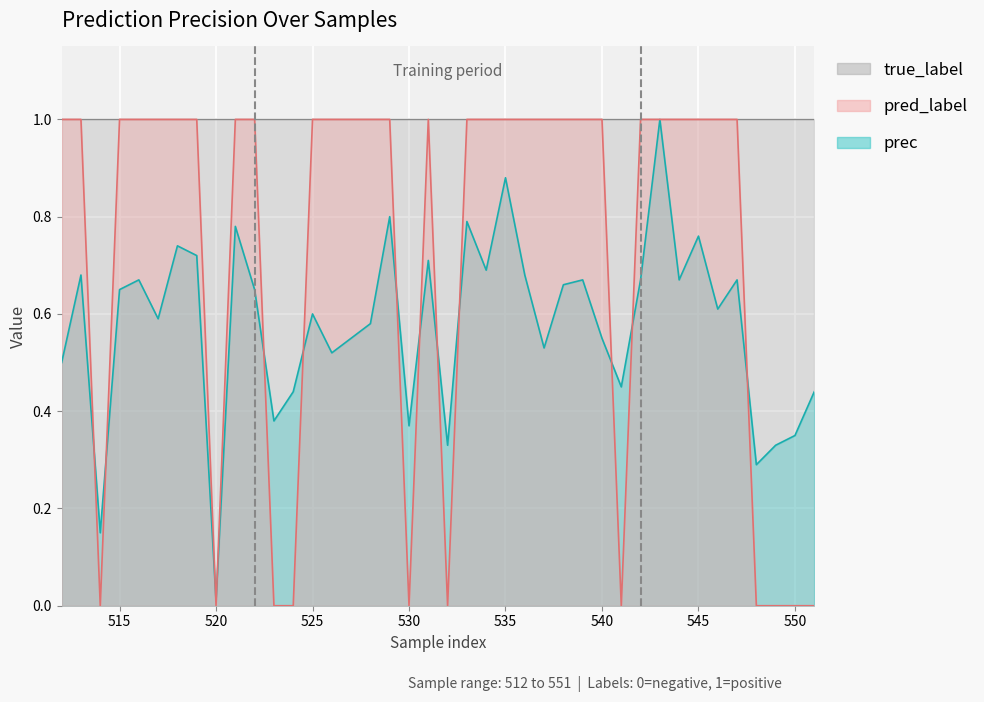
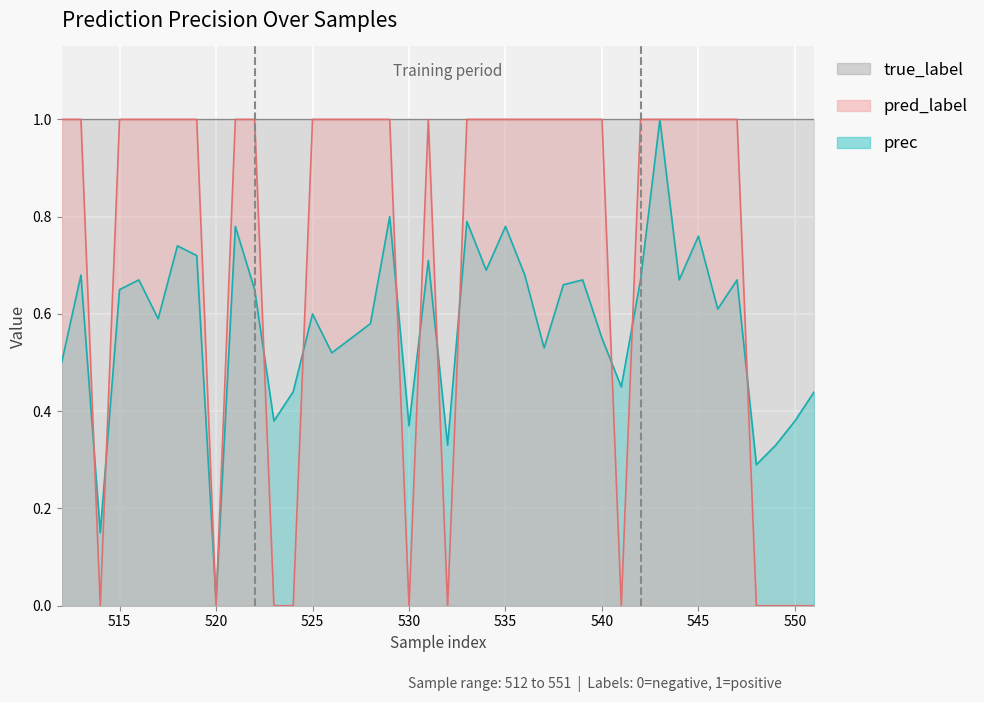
  {
    "prec": {
      "515": 0.65,
      "520": 0.01,
      "525": 0.60,
      "530": 0.37,
-     "535": 0.88,
+     "535": 0.78,
      "540": 0.55,
      "545": 0.76,
-     "550": 0.35
+     "550": 0.38
    }
  }
